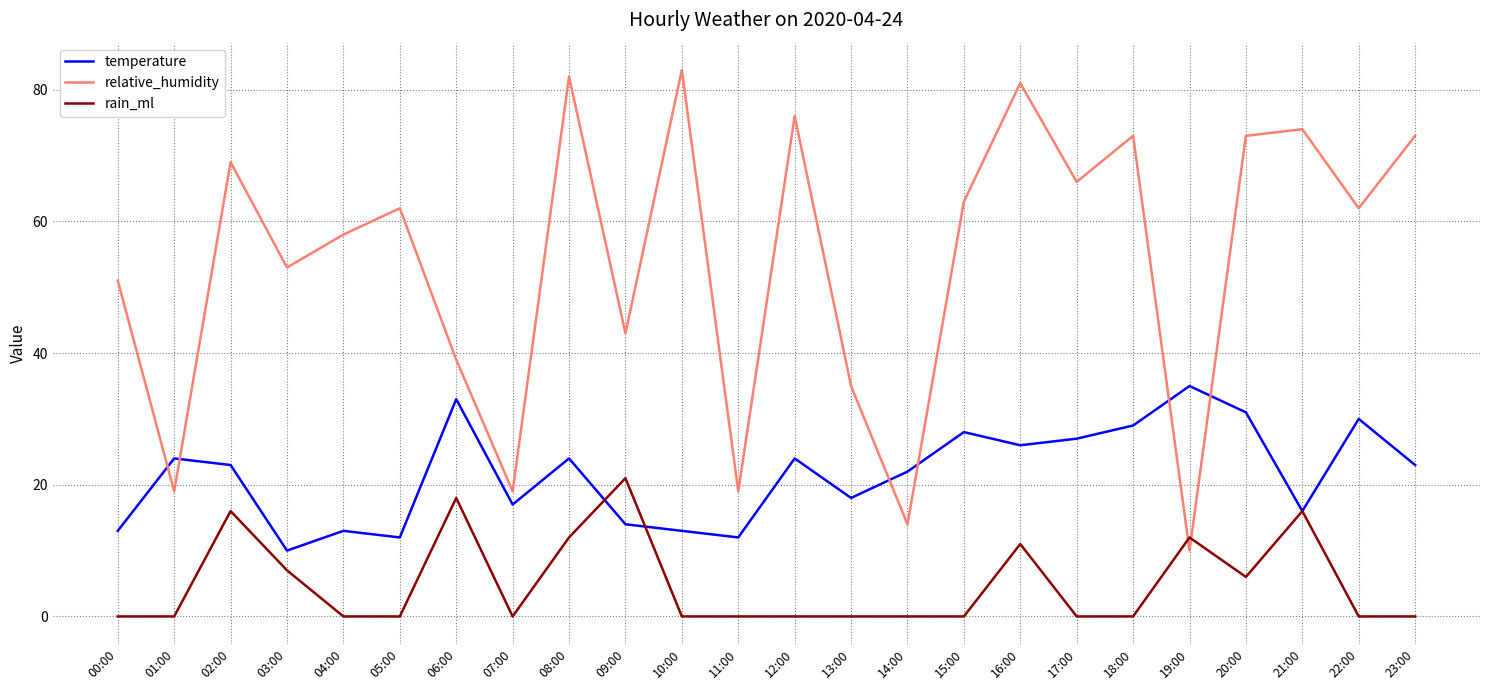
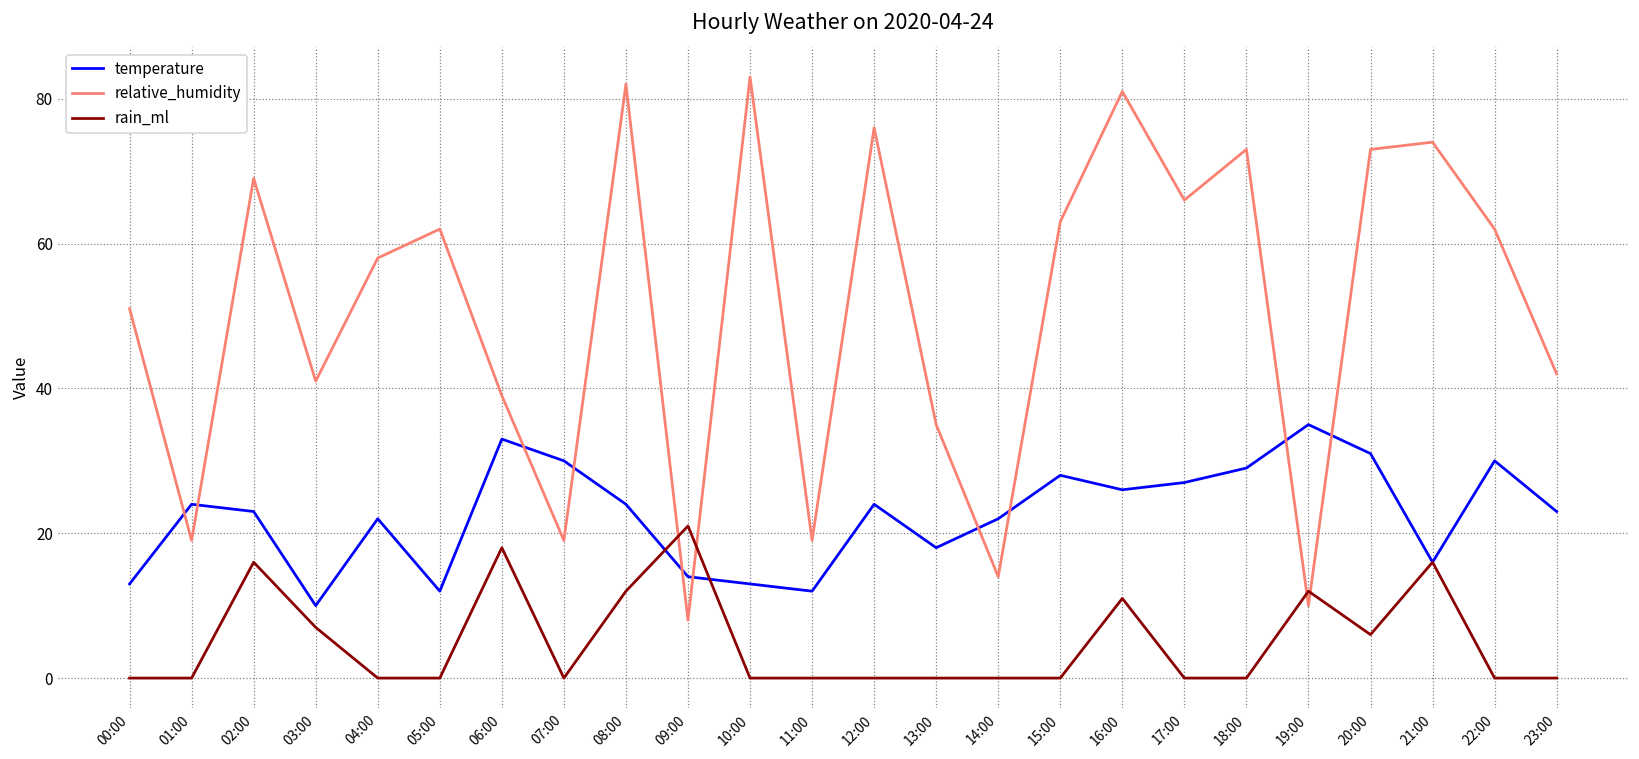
  {
    "temperature": {
      "00:00": 13,
      "01:00": 24,
      "02:00": 23,
      "03:00": 10,
-     "04:00": 13,
+     "04:00": 22,
      "05:00": 12,
      "06:00": 33,
-     "07:00": 17,
+     "07:00": 30,
      "08:00": 24,
      "09:00": 14,
      "10:00": 13,
      "11:00": 12,
      "12:00": 24,
      "13:00": 18,
      "14:00": 22,
      "15:00": 28,
      "16:00": 26,
      "17:00": 27,
      "18:00": 29,
      "19:00": 35,
      "20:00": 31,
      "22:00": 30,
      "23:00": 23
    },
    "relative_humidity": {
      "00:00": 51,
      "01:00": 19,
      "02:00": 69,
-     "03:00": 53,
+     "03:00": 41,
      "04:00": 58,
      "05:00": 62,
      "06:00": 39,
      "07:00": 19,
      "08:00": 82,
-     "09:00": 43,
+     "09:00": 8,
      "10:00": 83,
      "11:00": 19,
      "12:00": 76,
      "13:00": 35,
      "14:00": 14,
      "15:00": 63,
      "16:00": 81,
      "17:00": 66,
      "18:00": 73,
      "19:00": 10,
      "20:00": 73,
      "21:00": 74,
      "22:00": 62,
-     "23:00": 73
+     "23:00": 42
    },
    "rain_ml": {
      "00:00": 0,
      "01:00": 0,
      "02:00": 16,
      "03:00": 7,
      "04:00": 0,
      "05:00": 0,
      "06:00": 18,
      "07:00": 0,
      "08:00": 12,
      "09:00": 21,
      "10:00": 0,
      "11:00": 0,
      "12:00": 0,
      "13:00": 0,
      "14:00": 0,
      "15:00": 0,
      "16:00": 11,
      "17:00": 0,
      "18:00": 0,
      "19:00": 12,
      "20:00": 6,
      "22:00": 0,
      "23:00": 0
    }
  }
